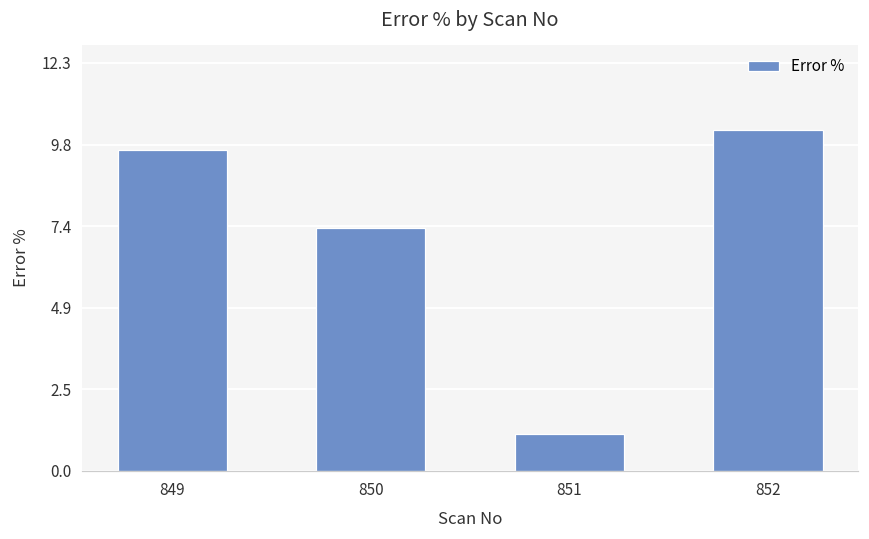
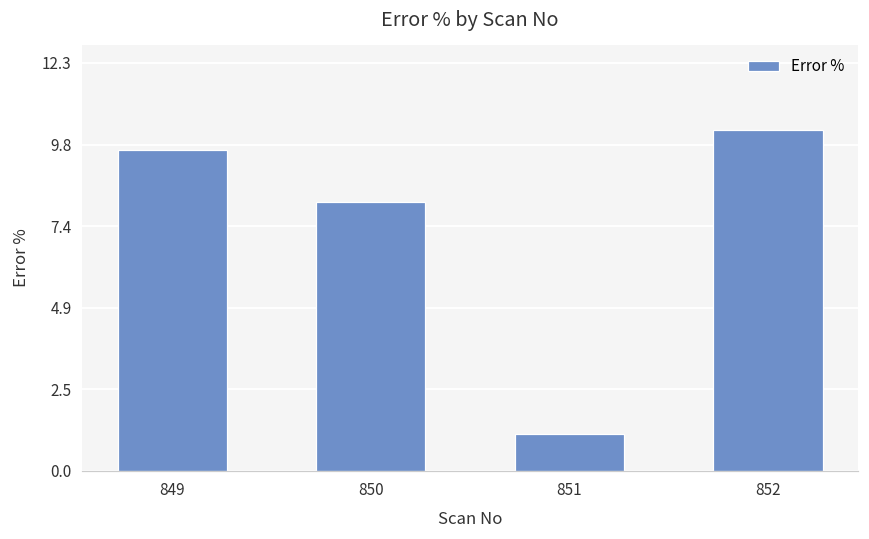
  {
    "849": 9.7,
-   "850": 7.3,
+   "850": 8.1,
    "851": 1.1,
    "852": 10.3
  }
